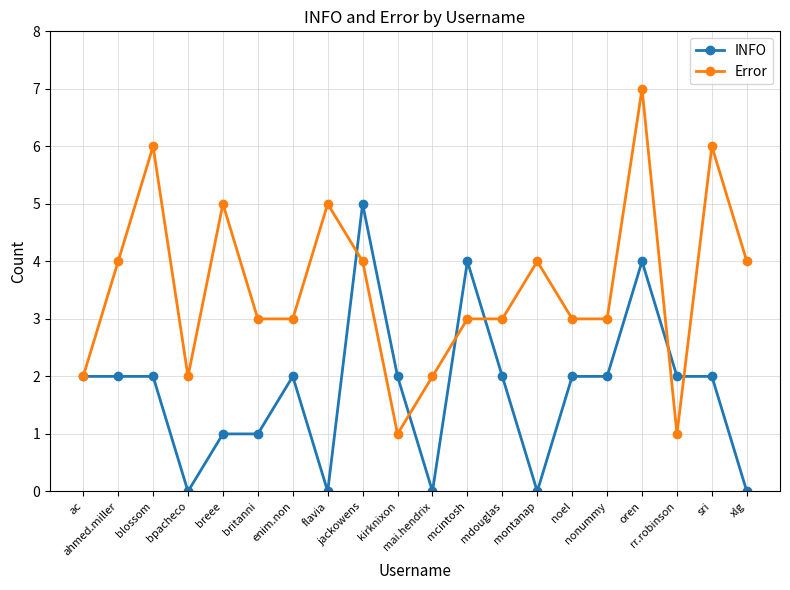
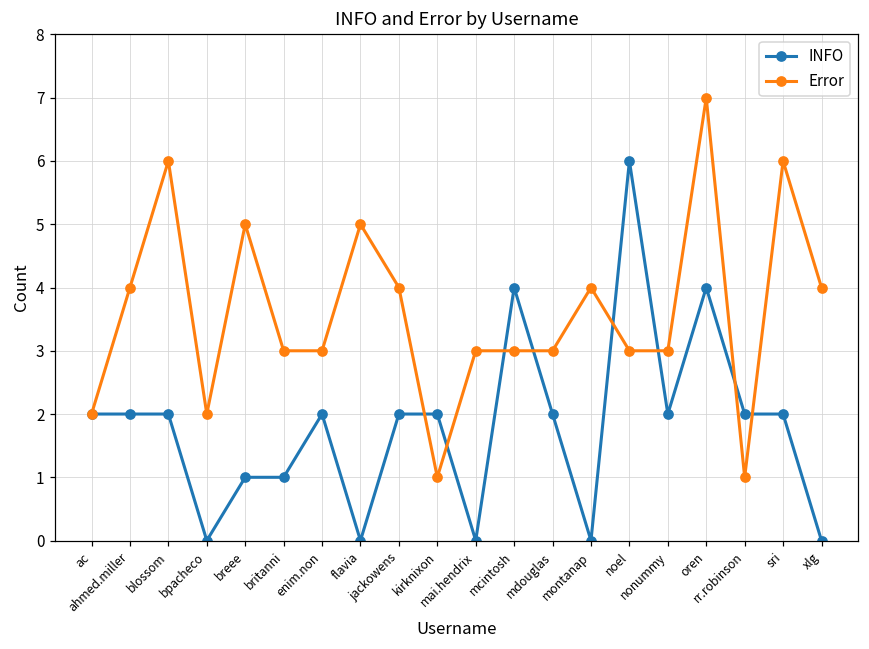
  {
    "INFO": {
      "ahmed.miller": 2,
      "blossom": 2,
      "bpacheco": 0,
      "breee": 1,
      "britanni": 1,
      "enim.non": 2,
      "flavia": 0,
-     "jackowens": 5,
+     "jackowens": 2,
      "kirknixon": 2,
      "mai.hendrix": 0,
      "mcintosh": 4,
      "mdouglas": 2,
      "montanap": 0,
-     "noel": 2,
+     "noel": 6,
      "nonummy": 2,
      "oren": 4,
      "rr.robinson": 2,
      "sri": 2,
      "xlg": 0
    },
    "Error": {
      "ahmed.miller": 4,
      "blossom": 6,
      "bpacheco": 2,
      "breee": 5,
      "britanni": 3,
      "enim.non": 3,
      "flavia": 5,
      "jackowens": 4,
      "kirknixon": 1,
-     "mai.hendrix": 2,
+     "mai.hendrix": 3,
      "mcintosh": 3,
      "mdouglas": 3,
      "montanap": 4,
      "noel": 3,
      "nonummy": 3,
      "oren": 7,
      "rr.robinson": 1,
      "sri": 6,
      "xlg": 4
    }
  }
